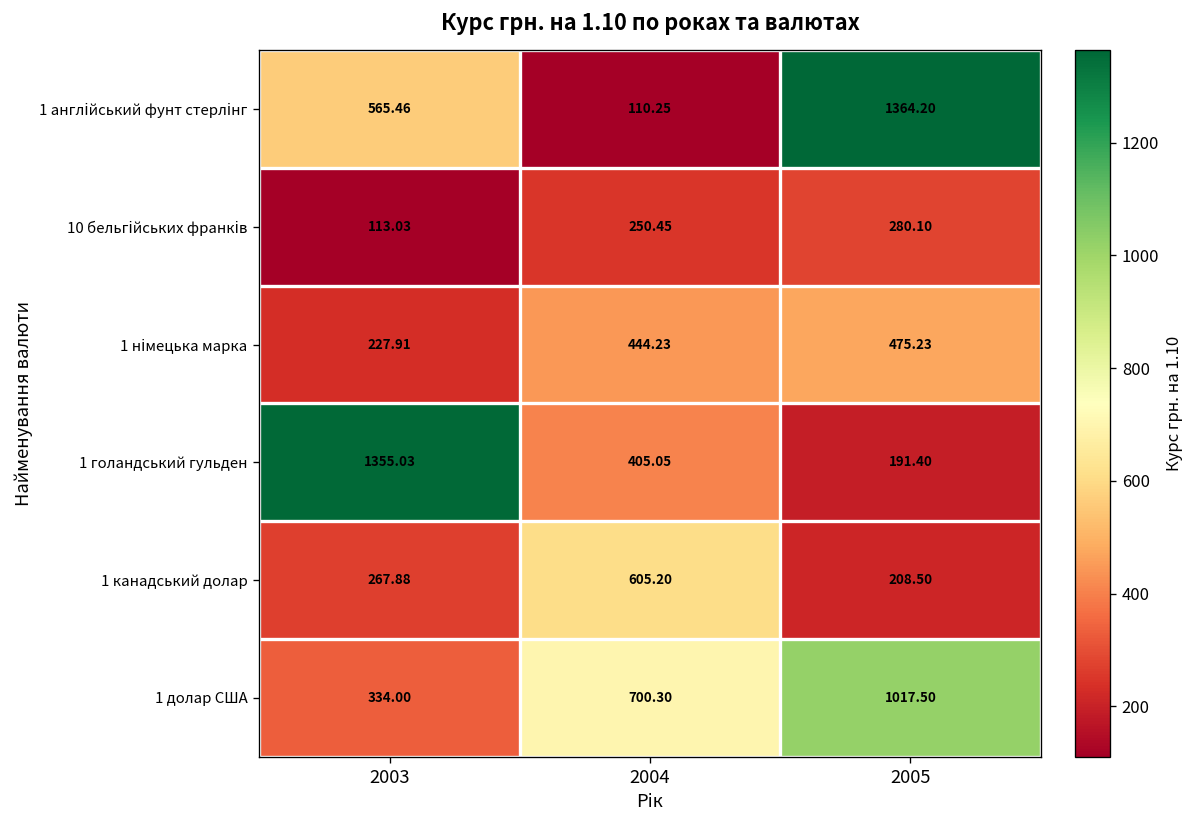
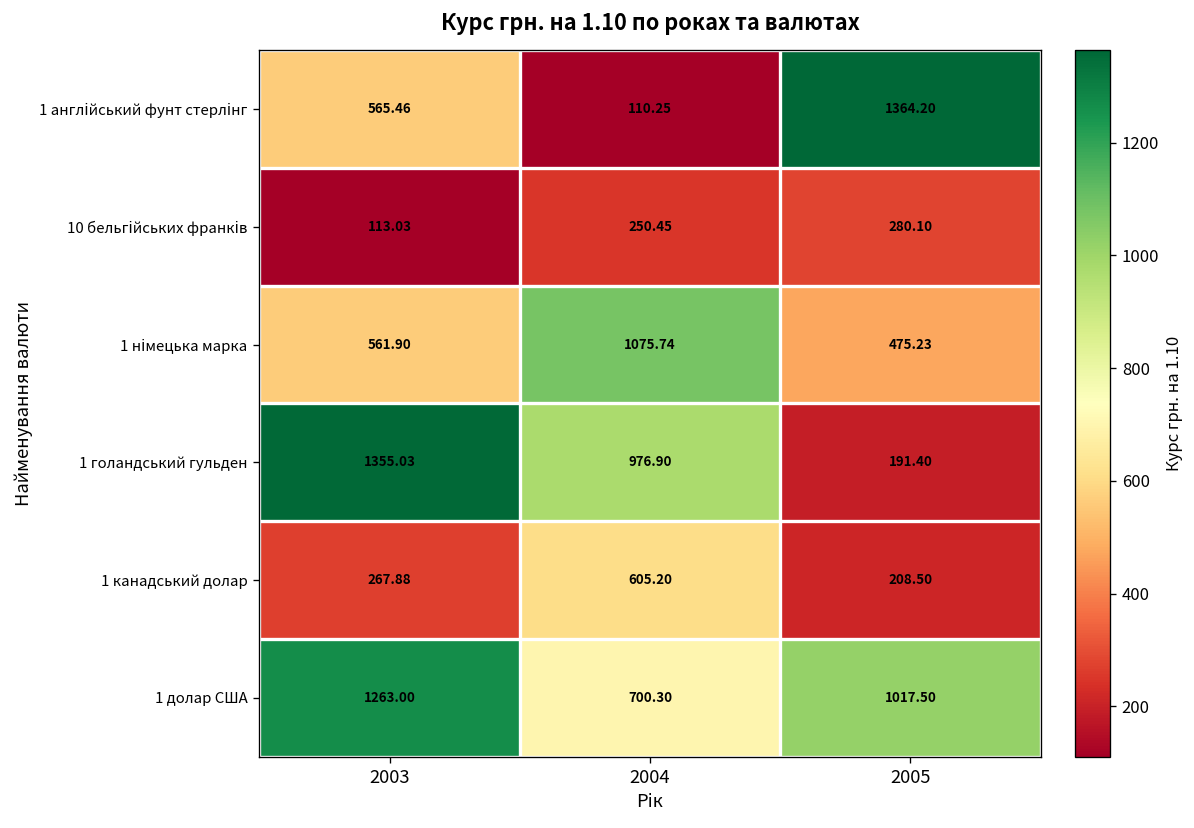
  {
    "1 англійський фунт стерлінг": {
      "2003": 565.46,
      "2004": 110.25,
      "2005": 1364.20
    },
    "10 бельгійських франків": {
      "2003": 113.03,
      "2004": 250.45,
      "2005": 280.10
    },
    "1 німецька марка": {
-     "2003": 227.91,
-     "2004": 444.23,
+     "2003": 561.90,
+     "2004": 1075.74,
      "2005": 475.23
    },
    "1 голандський гульден": {
      "2003": 1355.03,
-     "2004": 405.05,
+     "2004": 976.90,
      "2005": 191.40
    },
    "1 канадський долар": {
      "2003": 267.88,
      "2004": 605.20,
      "2005": 208.50
    },
    "1 долар США": {
-     "2003": 334.00,
+     "2003": 1263.00,
      "2004": 700.30,
      "2005": 1017.50
    }
  }
